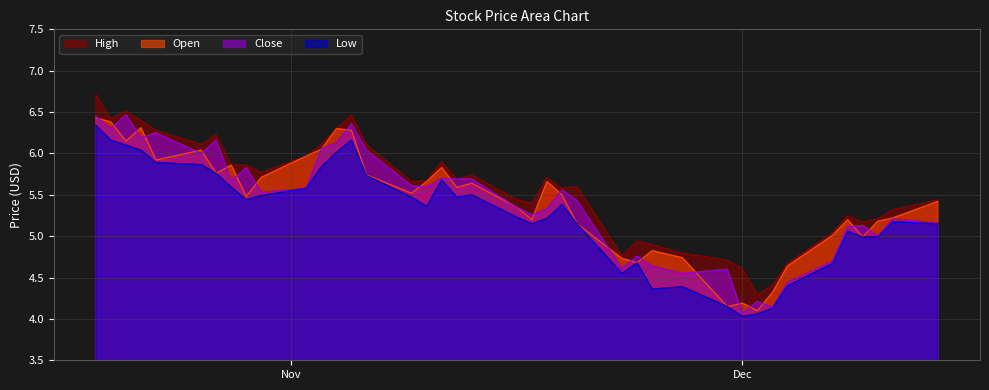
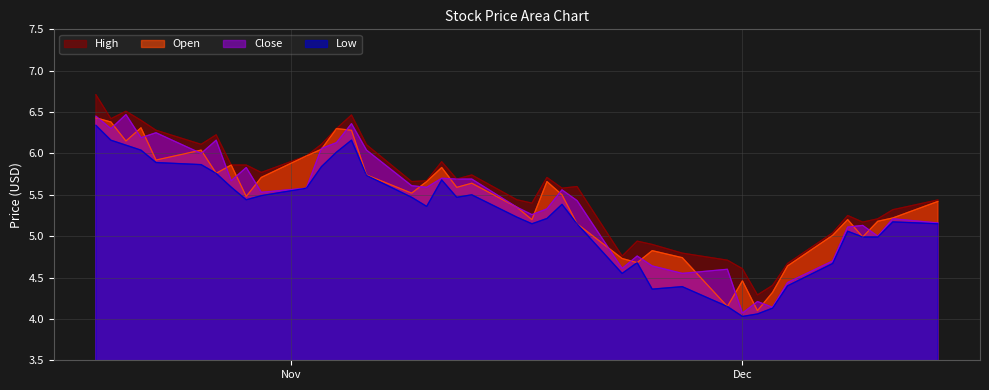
  {
    "High": {
      "Dec": 4.6
    },
    "Open": {
-     "Dec": 4.2
+     "Dec": 4.5
    },
    "Close": {
      "Dec": 4.1
    },
    "Low": {
      "Dec": 4.0
    }
  }
